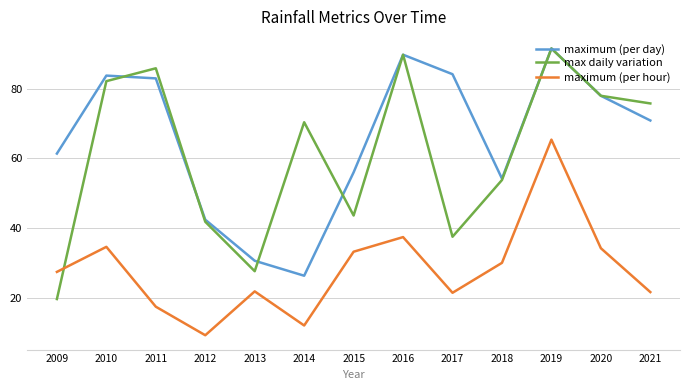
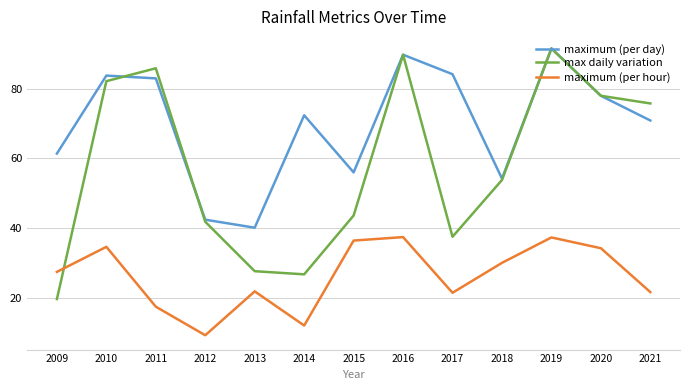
  {
    "maximum (per day)": {
      "2009": 61,
      "2010": 84,
      "2011": 83,
-     "2013": 31,
-     "2014": 26,
+     "2013": 40,
+     "2014": 72,
      "2015": 56,
      "2017": 84,
      "2021": 71
    },
    "max daily variation": {
      "2009": 20,
      "2010": 82,
      "2011": 86,
      "2013": 28,
-     "2014": 70,
+     "2014": 27,
      "2015": 44,
      "2017": 38,
      "2021": 76
    },
    "maximum (per hour)": {
      "2009": 27,
      "2010": 35,
      "2011": 17,
      "2012": 9,
      "2013": 22,
      "2014": 12,
-     "2015": 33,
+     "2015": 36,
      "2016": 37,
      "2017": 21,
      "2018": 30,
-     "2019": 65,
+     "2019": 37,
      "2020": 34,
      "2021": 22
    }
  }
